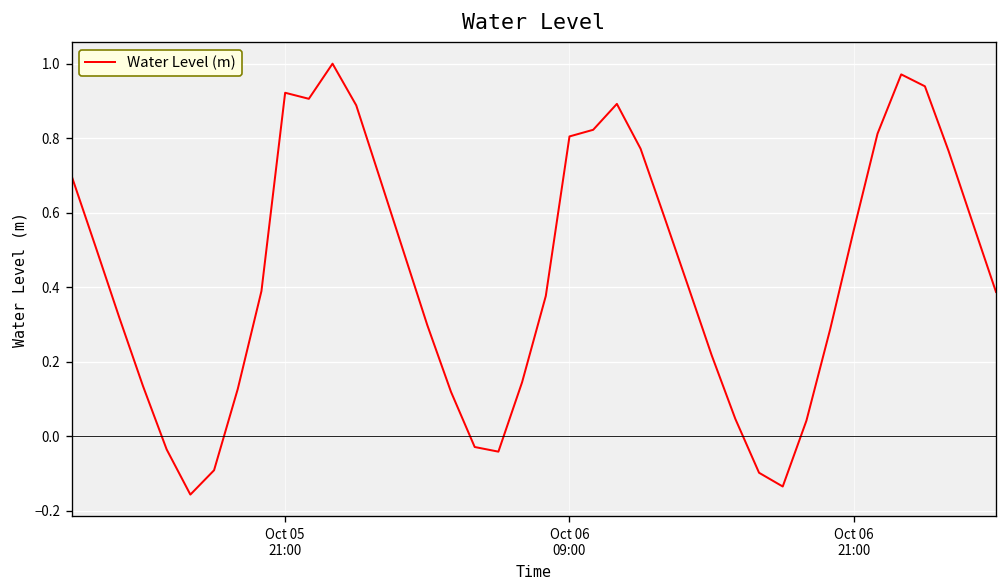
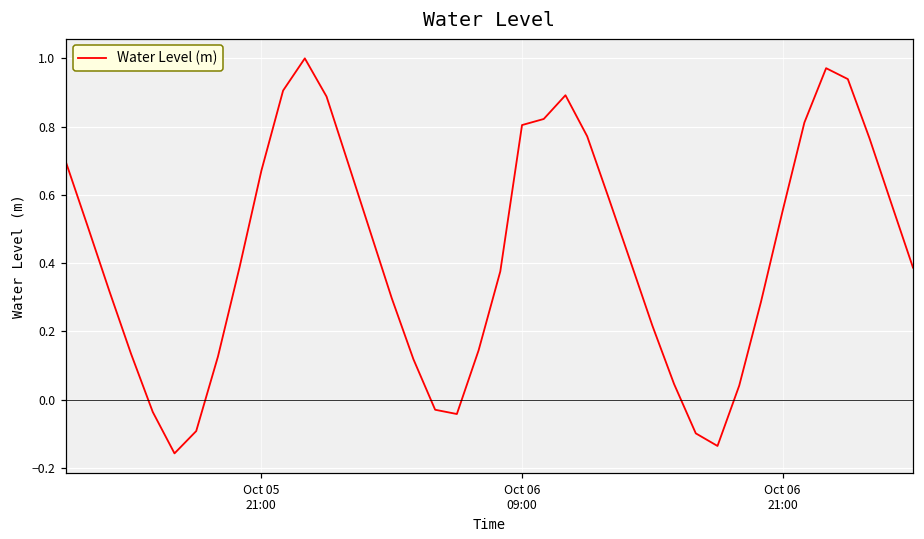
  {
-   "Oct 05 21:00": 0.92,
+   "Oct 05 21:00": 0.67,
    "Oct 06 09:00": 0.80,
    "Oct 06 21:00": 0.55
  }
